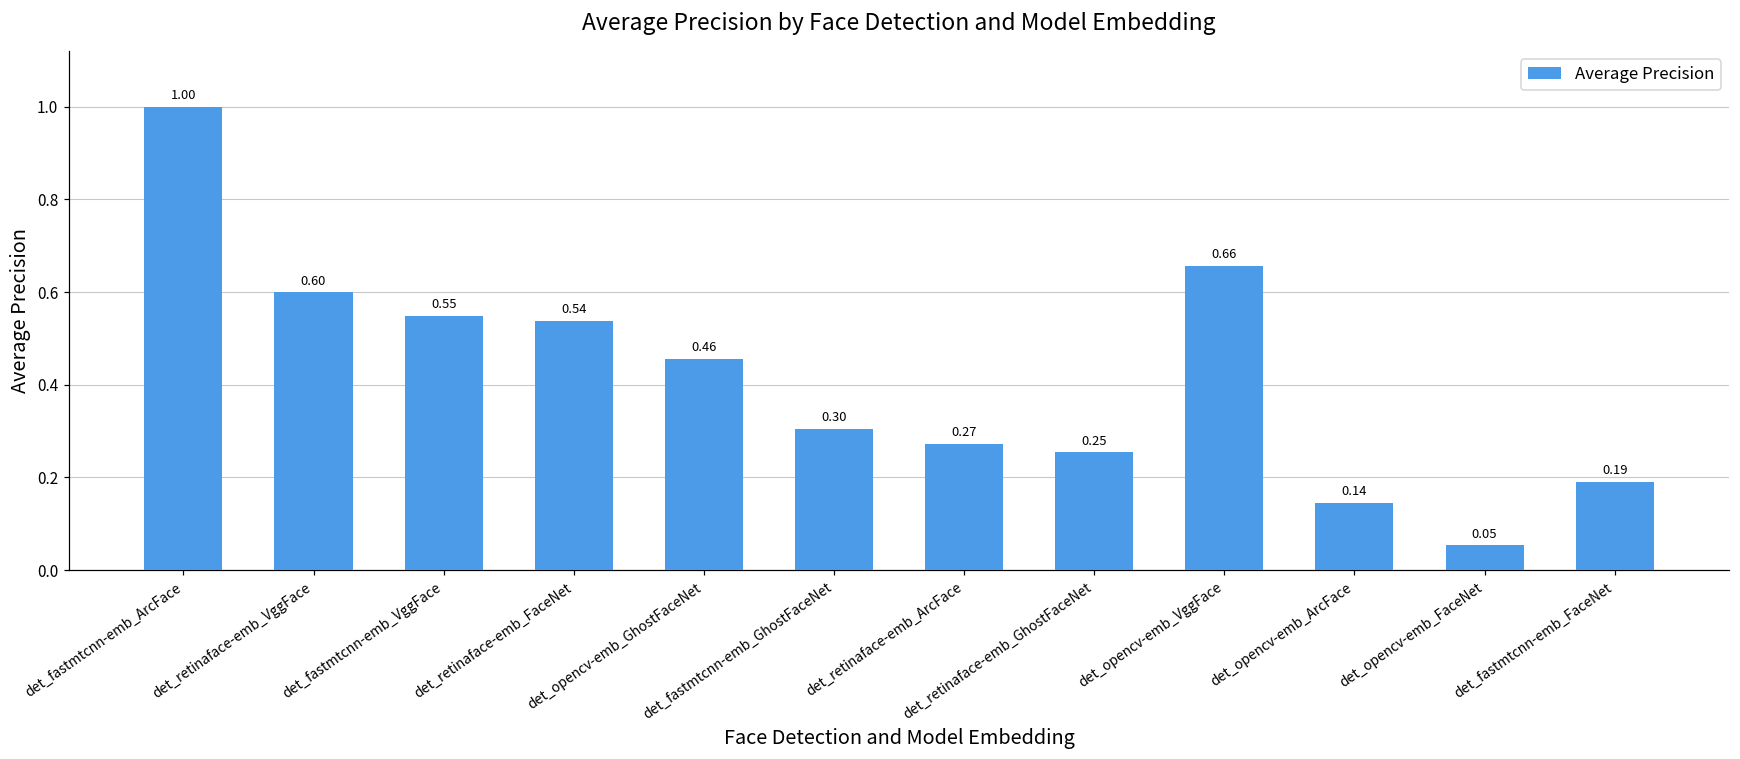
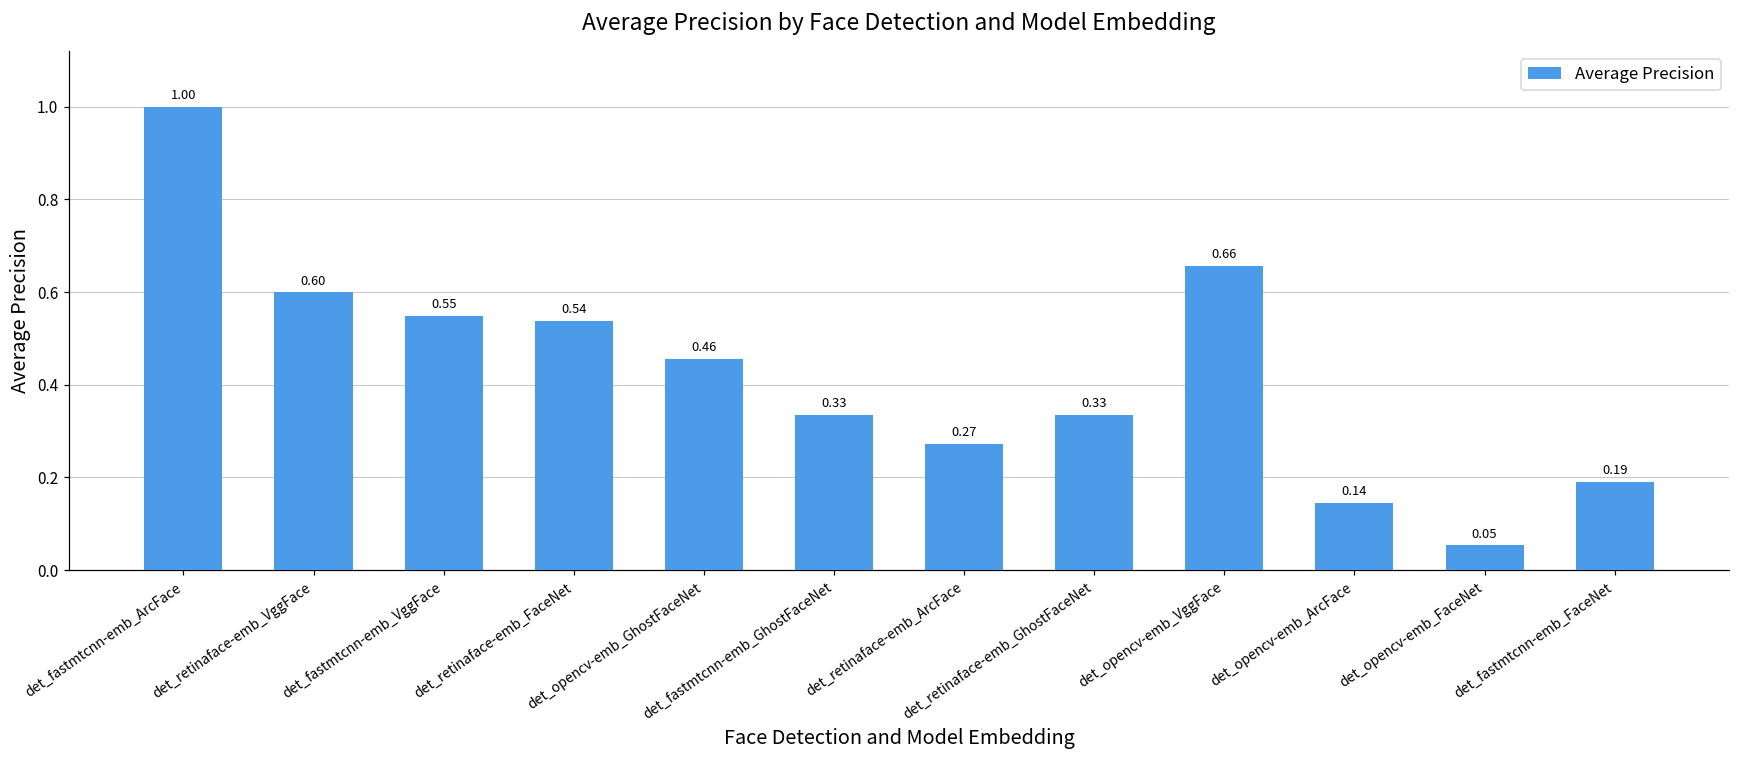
  {
    "det_fastmtcnn-emb_ArcFace": 1.00,
    "det_retinaface-emb_VggFace": 0.60,
    "det_fastmtcnn-emb_VggFace": 0.55,
    "det_retinaface-emb_FaceNet": 0.54,
    "det_opencv-emb_GhostFaceNet": 0.46,
-   "det_fastmtcnn-emb_GhostFaceNet": 0.30,
+   "det_fastmtcnn-emb_GhostFaceNet": 0.33,
    "det_retinaface-emb_ArcFace": 0.27,
-   "det_retinaface-emb_GhostFaceNet": 0.25,
+   "det_retinaface-emb_GhostFaceNet": 0.33,
    "det_opencv-emb_VggFace": 0.66,
    "det_opencv-emb_ArcFace": 0.14,
    "det_opencv-emb_FaceNet": 0.05,
    "det_fastmtcnn-emb_FaceNet": 0.19
  }
